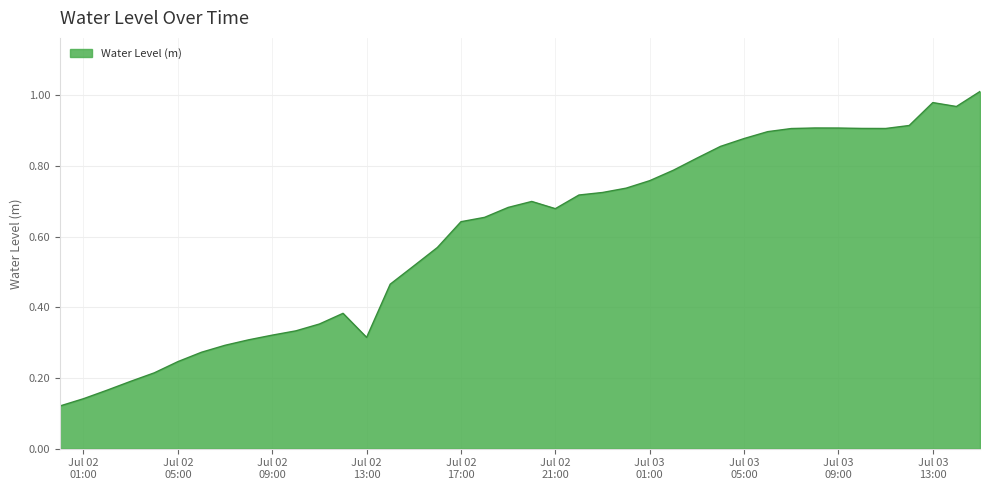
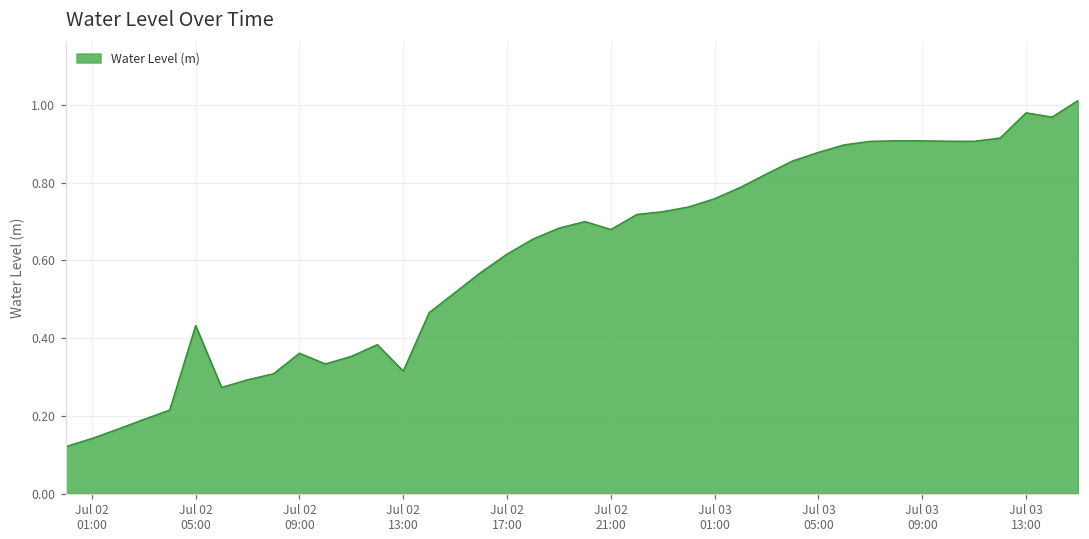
  {
    "Jul 02 01:00": 0.14,
-   "Jul 02 05:00": 0.25,
-   "Jul 02 09:00": 0.32,
+   "Jul 02 05:00": 0.43,
+   "Jul 02 09:00": 0.36,
    "Jul 02 13:00": 0.32,
-   "Jul 02 17:00": 0.64,
+   "Jul 02 17:00": 0.62,
    "Jul 02 21:00": 0.68,
    "Jul 03 01:00": 0.76,
    "Jul 03 05:00": 0.88,
    "Jul 03 09:00": 0.91,
    "Jul 03 13:00": 0.98
  }
